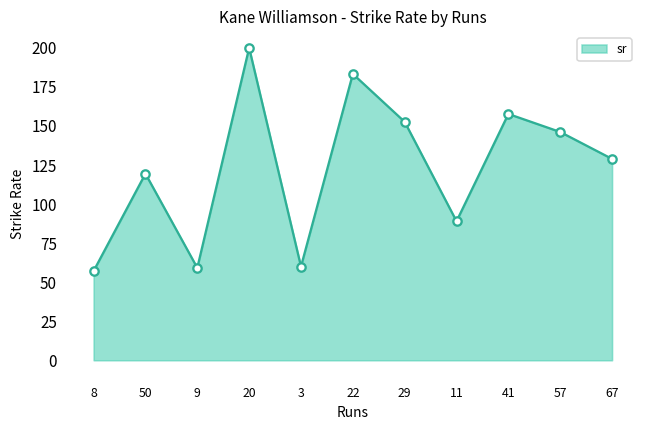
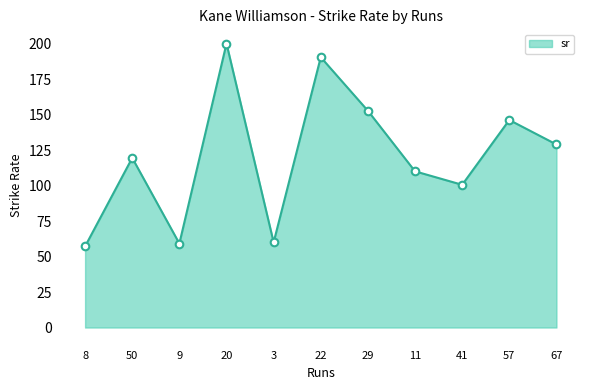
  {
    "8": 57,
    "50": 119,
    "9": 59,
    "20": 200,
    "3": 60,
-   "22": 183,
+   "22": 190,
    "29": 153,
-   "11": 89,
-   "41": 158,
+   "11": 110,
+   "41": 101,
    "57": 146,
    "67": 129
  }
